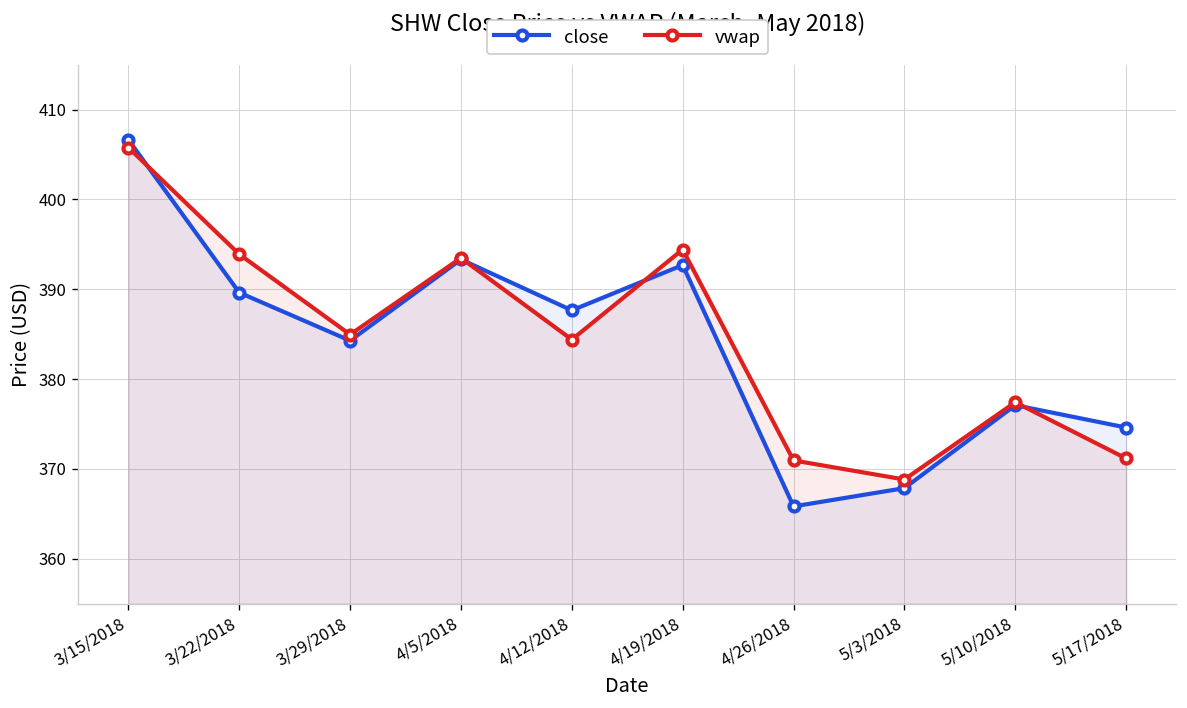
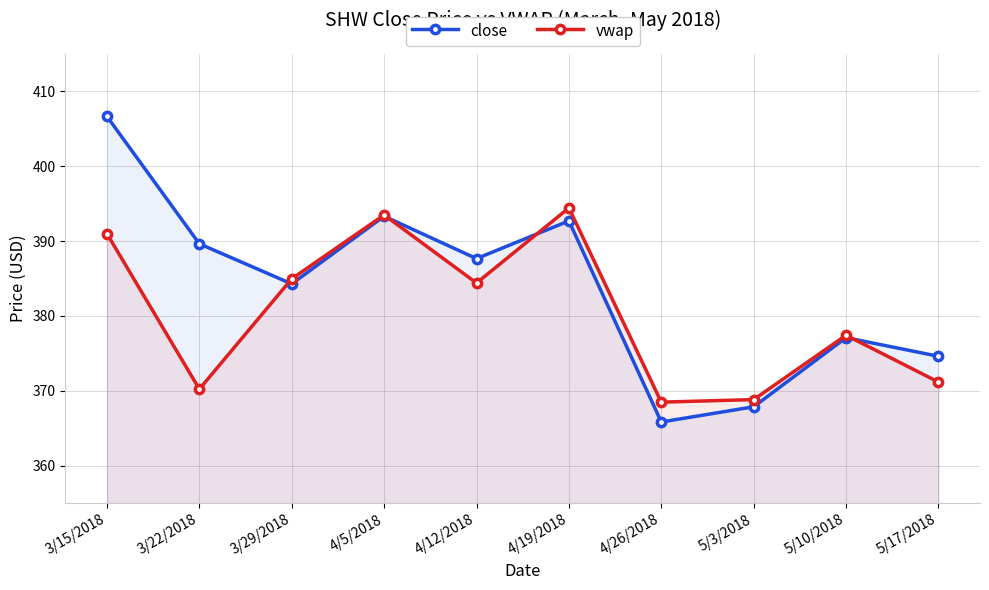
  {
    "close": {
      "3/15/2018": 407,
      "3/22/2018": 390,
      "3/29/2018": 384,
      "4/12/2018": 388,
      "4/19/2018": 393,
      "4/26/2018": 366,
      "5/3/2018": 368,
      "5/17/2018": 375
    },
    "vwap": {
-     "3/15/2018": 406,
-     "3/22/2018": 394,
+     "3/15/2018": 391,
+     "3/22/2018": 370,
      "3/29/2018": 385,
      "4/12/2018": 384,
      "4/19/2018": 394,
-     "4/26/2018": 371,
+     "4/26/2018": 368,
      "5/3/2018": 369,
      "5/17/2018": 371
    }
  }
